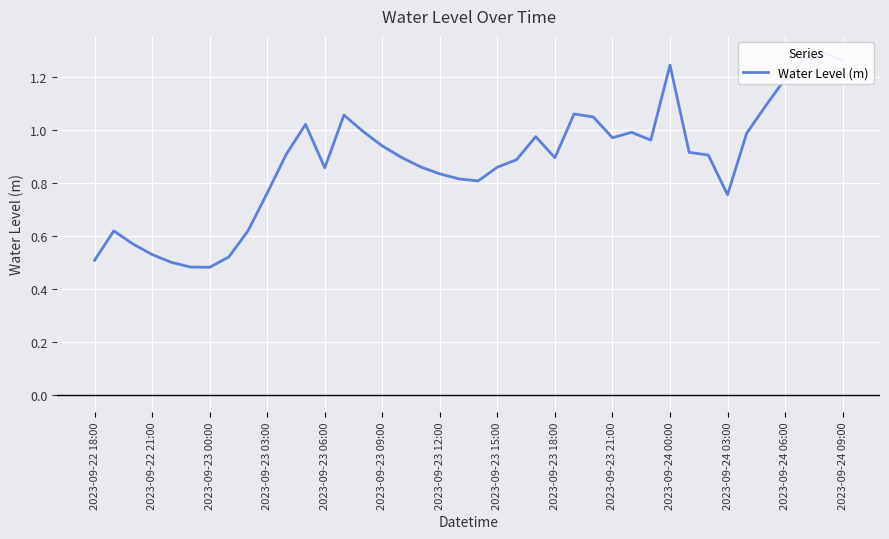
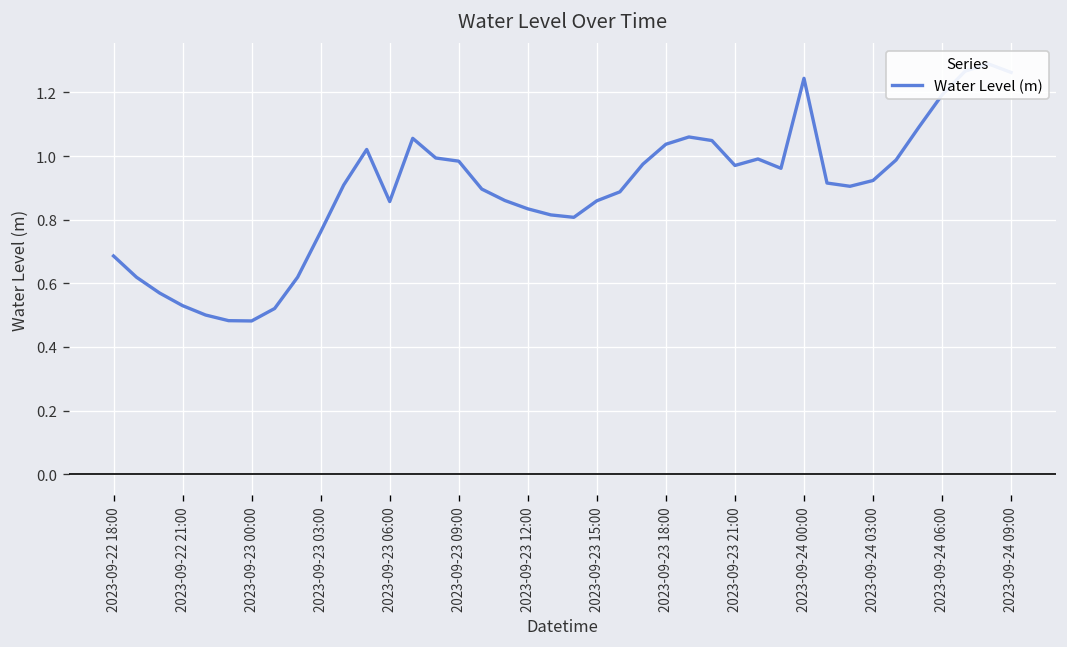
  {
-   "2023-09-22 18:00": 0.51,
+   "2023-09-22 18:00": 0.69,
    "2023-09-22 21:00": 0.53,
    "2023-09-23 00:00": 0.48,
    "2023-09-23 03:00": 0.76,
    "2023-09-23 06:00": 0.86,
-   "2023-09-23 09:00": 0.94,
+   "2023-09-23 09:00": 0.98,
    "2023-09-23 12:00": 0.83,
    "2023-09-23 15:00": 0.86,
-   "2023-09-23 18:00": 0.89,
+   "2023-09-23 18:00": 1.04,
    "2023-09-23 21:00": 0.97,
    "2023-09-24 00:00": 1.24,
-   "2023-09-24 03:00": 0.76
+   "2023-09-24 03:00": 0.92
  }
